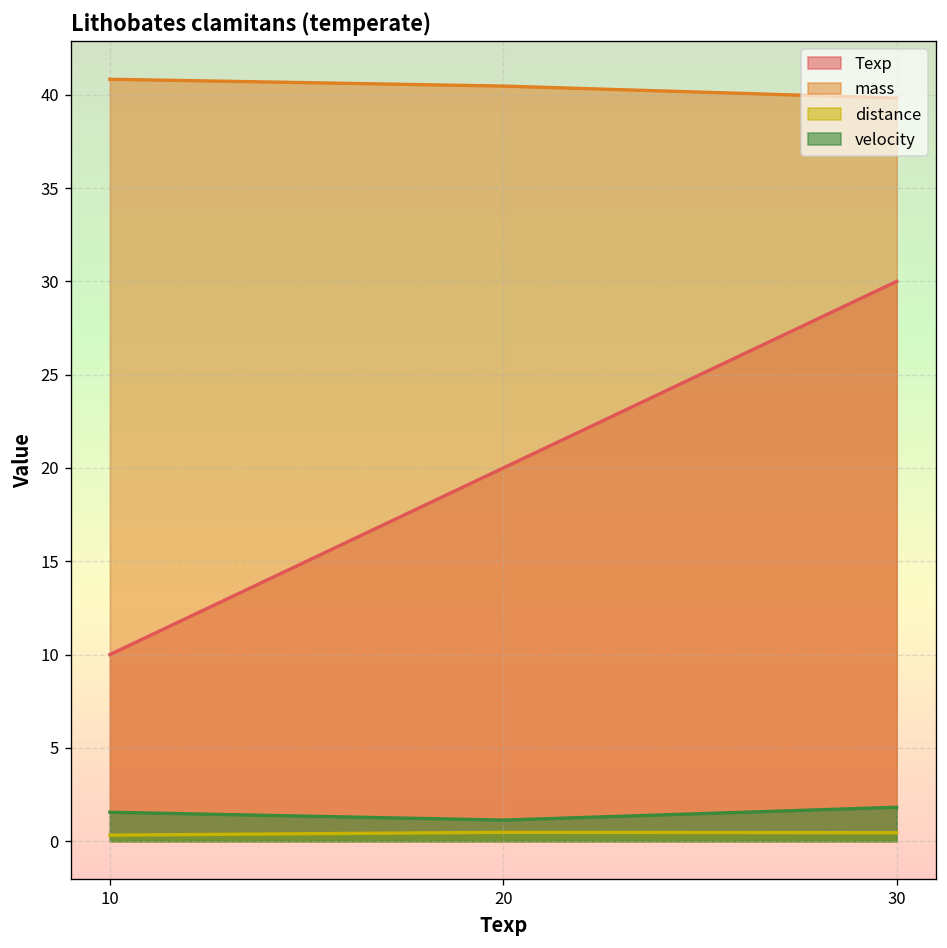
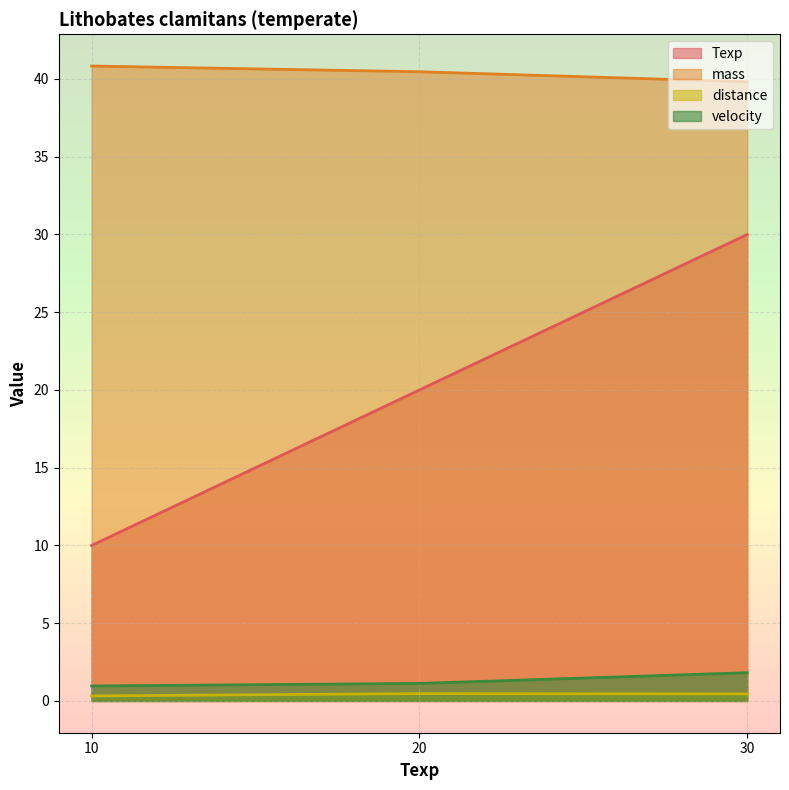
  {
    "velocity": {
-     "10": 1.6,
+     "10": 1.0,
      "20": 1.1,
      "30": 1.8
    }
  }
